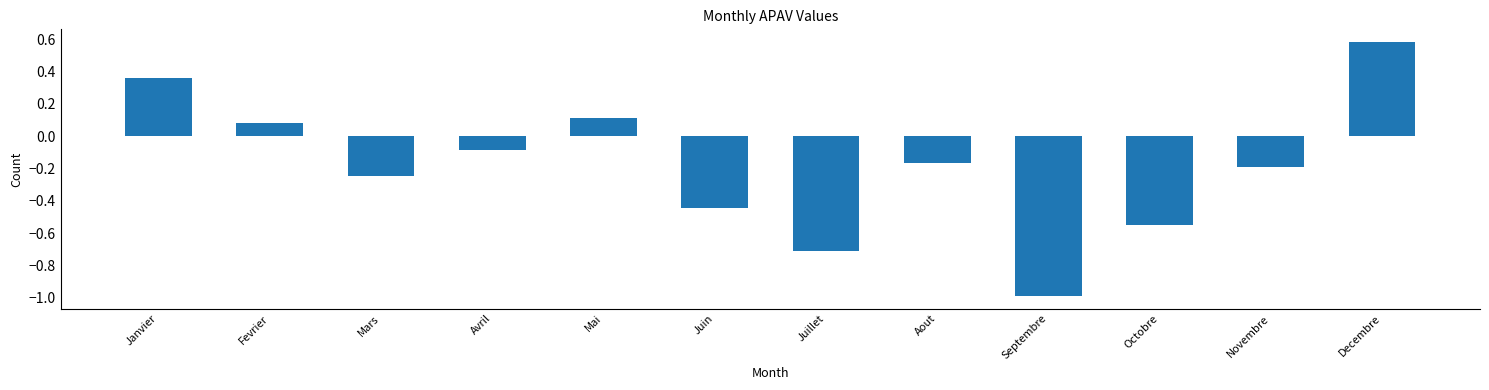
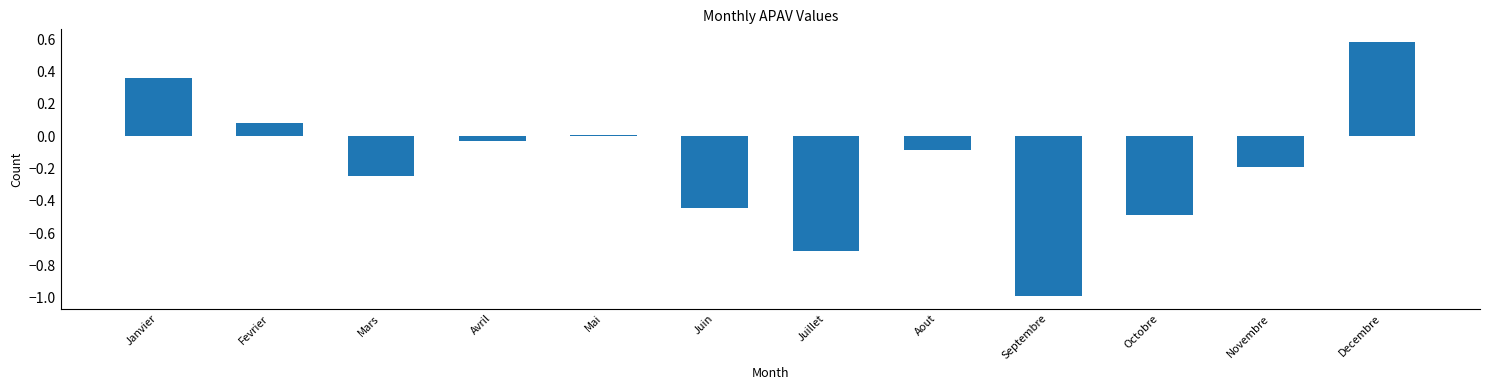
  {
    "Janvier": 0.36,
    "Fevrier": 0.08,
    "Mars": -0.25,
-   "Avril": -0.09,
-   "Mai": 0.11,
+   "Avril": -0.03,
+   "Mai": 0.00,
    "Juin": -0.45,
    "Juillet": -0.71,
-   "Aout": -0.17,
+   "Aout": -0.09,
    "Septembre": -0.99,
-   "Octobre": -0.55,
+   "Octobre": -0.49,
    "Novembre": -0.19,
    "Decembre": 0.58
  }
